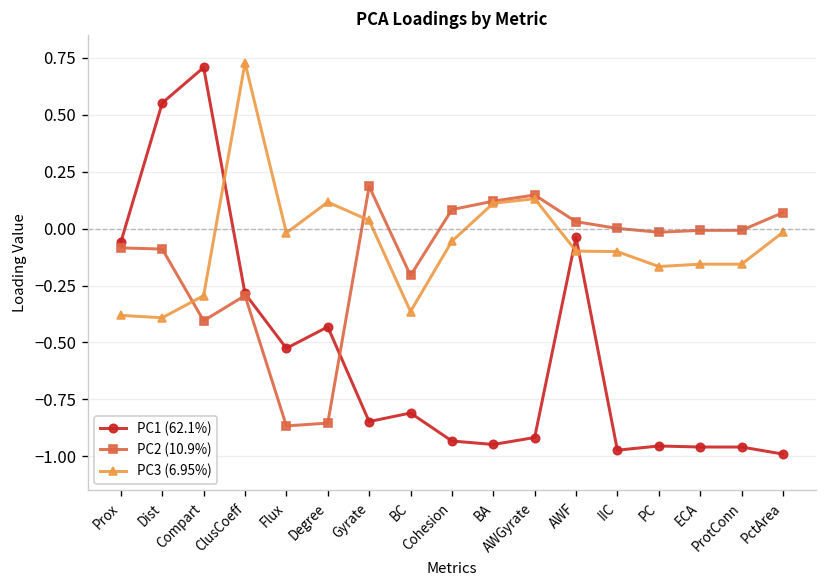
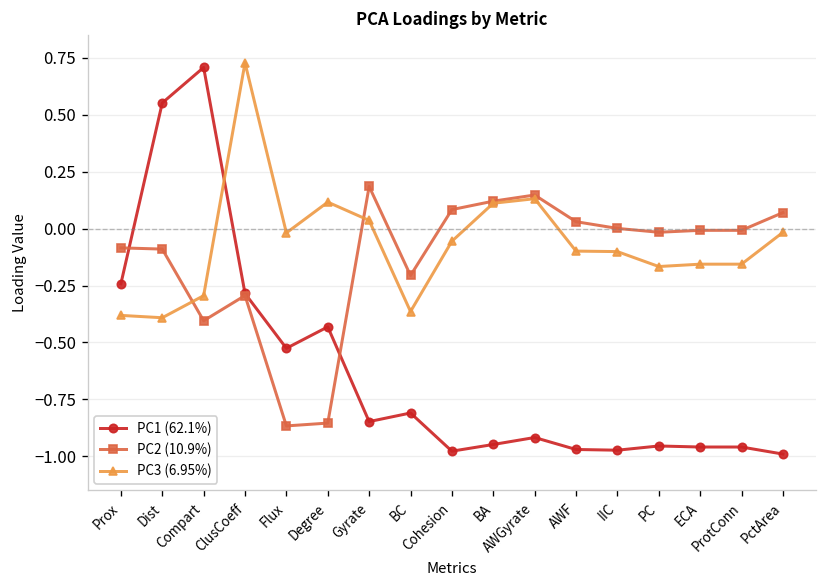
  {
    "PC1 (62.1%)": {
-     "Prox": -0.06,
+     "Prox": -0.24,
      "Dist": 0.55,
      "Compart": 0.71,
      "Flux": -0.53,
      "Degree": -0.43,
      "Gyrate": -0.85,
      "BC": -0.81,
-     "Cohesion": -0.93,
+     "Cohesion": -0.98,
      "BA": -0.95,
      "AWGyrate": -0.92,
-     "AWF": -0.04,
+     "AWF": -0.97,
      "IIC": -0.97,
      "PC": -0.96,
      "ECA": -0.96,
      "ProtConn": -0.96,
      "PctArea": -0.99
    }
  }
